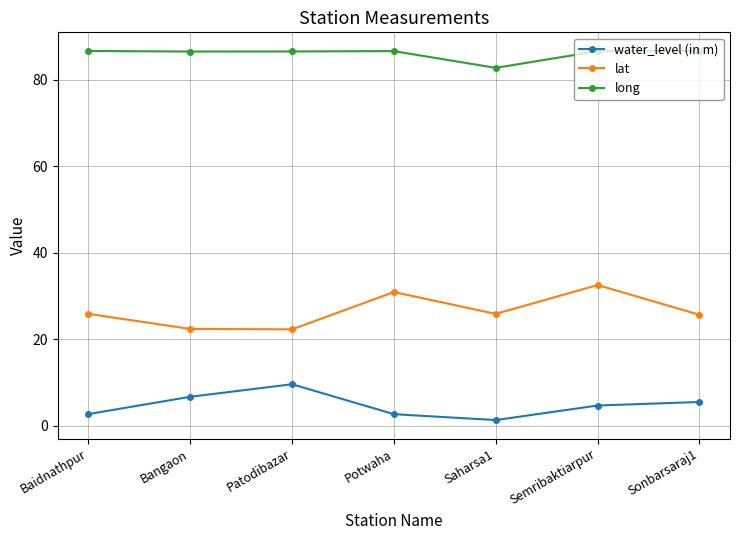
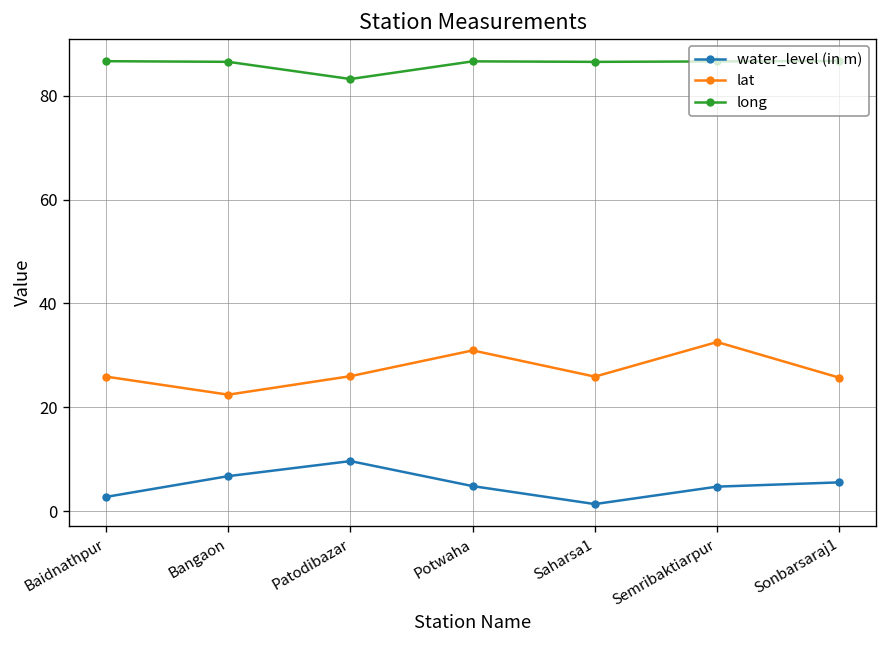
  {
    "water_level (in m)": {
      "Baidnathpur": 3,
      "Bangaon": 7,
      "Patodibazar": 10,
-     "Potwaha": 3,
+     "Potwaha": 5,
      "Saharsa1": 1,
      "Semribaktiarpur": 5,
      "Sonbarsaraj1": 6
    },
    "lat": {
      "Baidnathpur": 26,
      "Bangaon": 22,
-     "Patodibazar": 22,
+     "Patodibazar": 26,
      "Potwaha": 31,
      "Saharsa1": 26,
      "Semribaktiarpur": 33,
      "Sonbarsaraj1": 26
    },
    "long": {
      "Baidnathpur": 87,
      "Bangaon": 87,
-     "Patodibazar": 87,
+     "Patodibazar": 83,
      "Potwaha": 87,
-     "Saharsa1": 83
+     "Saharsa1": 87
    }
  }
